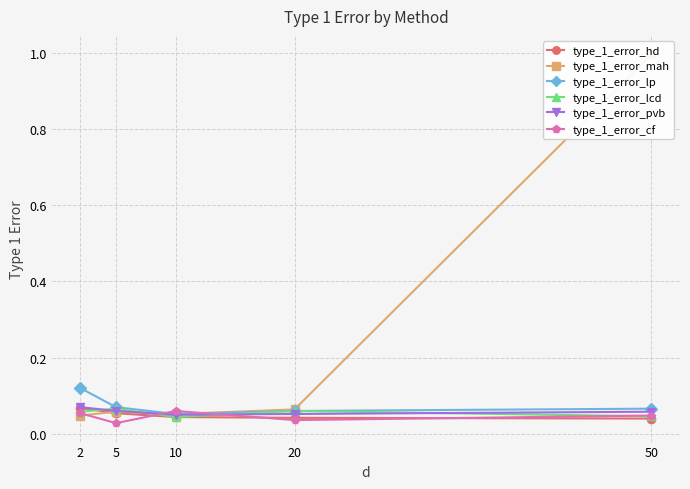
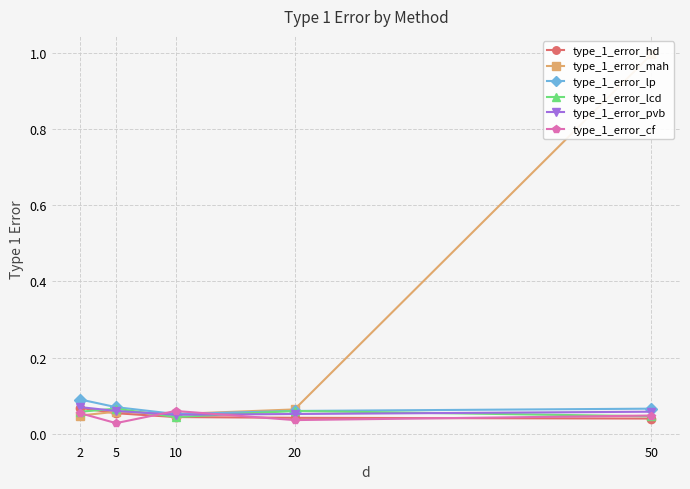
  {
    "type_1_error_lp": {
-     "2": 0.12,
+     "2": 0.09,
      "50": 0.07
    },
    "type_1_error_pvb": {
      "20": 0.05,
      "50": 0.06
    },
    "type_1_error_cf": {
      "5": 0.03,
      "10": 0.06
    }
  }
